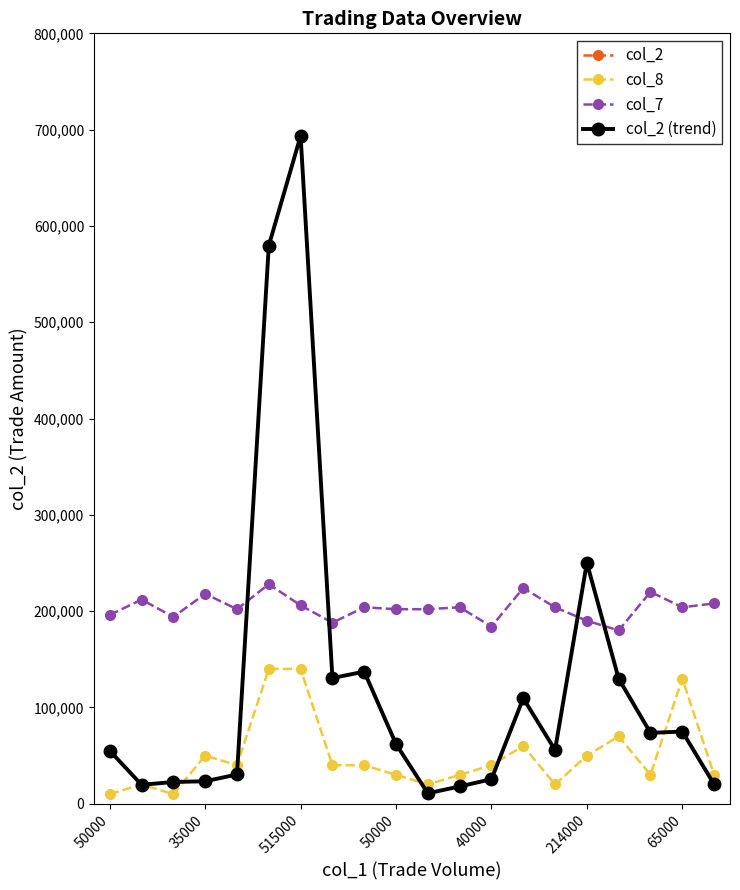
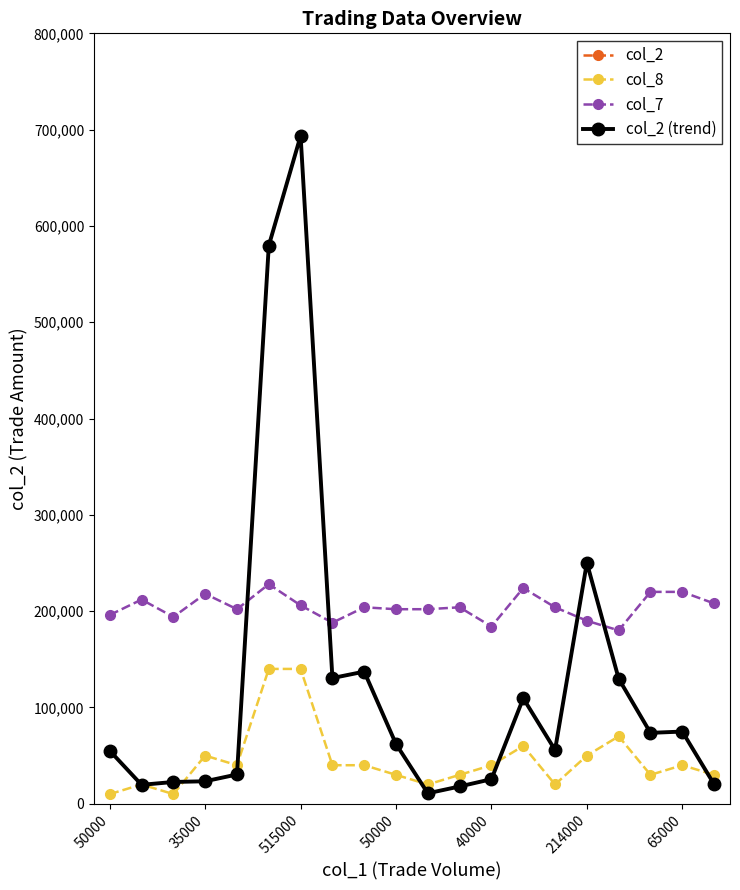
  {
    "col_2 (trend)": {
      "35000": "20,000",
      "515000": "690,000",
      "40000": "30,000",
      "214000": "250,000",
      "65000": "70,000"
    },
    "col_8": {
      "35000": "50,000",
      "515000": "140,000",
      "40000": "40,000",
      "214000": "50,000",
-     "65000": "130,000"
+     "65000": "40,000"
    },
    "col_7": {
      "35000": "220,000",
      "515000": "210,000",
      "40000": "180,000",
      "214000": "190,000",
-     "65000": "200,000"
+     "65000": "220,000"
    }
  }
